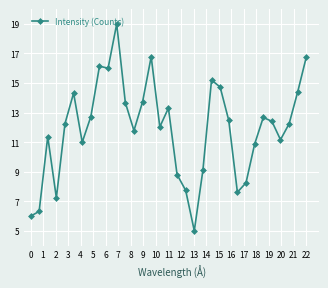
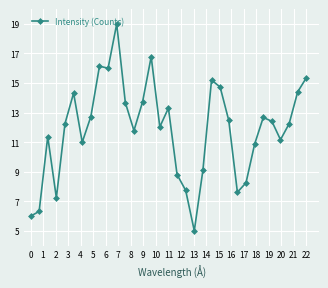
  {
    "0": 6.0,
    "11": 13.3,
-   "22": 16.8
+   "22": 15.4
  }
